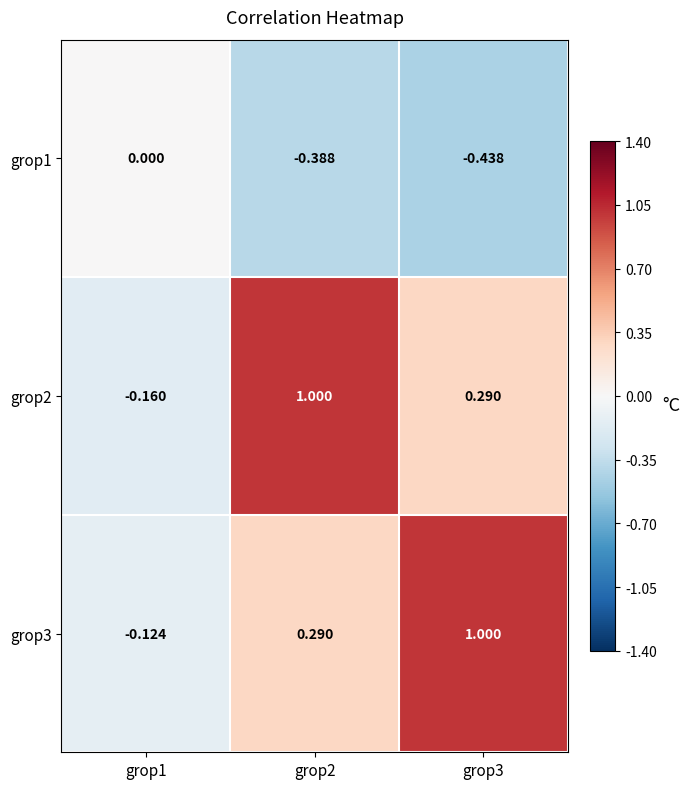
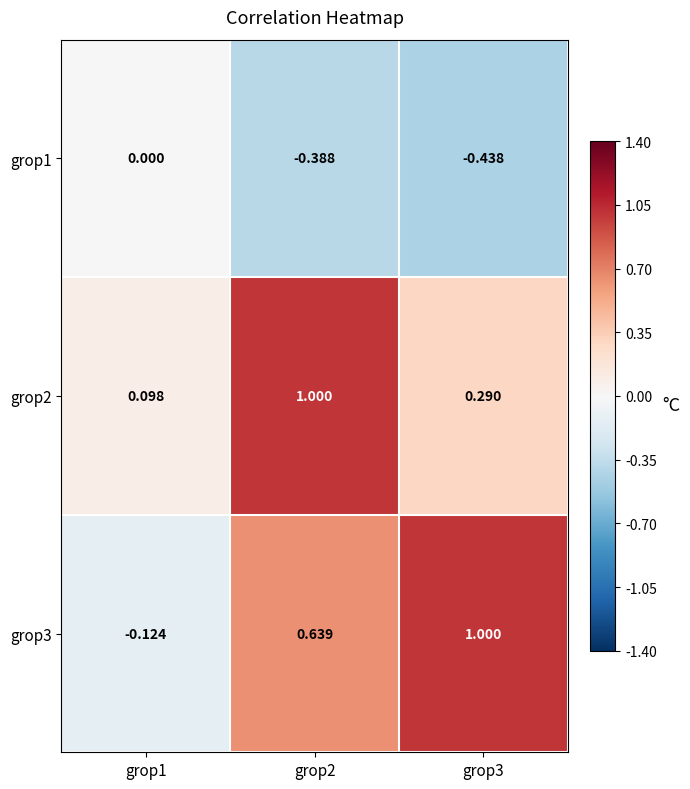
  {
    "grop1": {
      "grop1": 0.000,
      "grop2": -0.388,
      "grop3": -0.438
    },
    "grop2": {
-     "grop1": -0.160,
+     "grop1": 0.098,
      "grop2": 1.000,
      "grop3": 0.290
    },
    "grop3": {
      "grop1": -0.124,
-     "grop2": 0.290,
+     "grop2": 0.639,
      "grop3": 1.000
    }
  }
